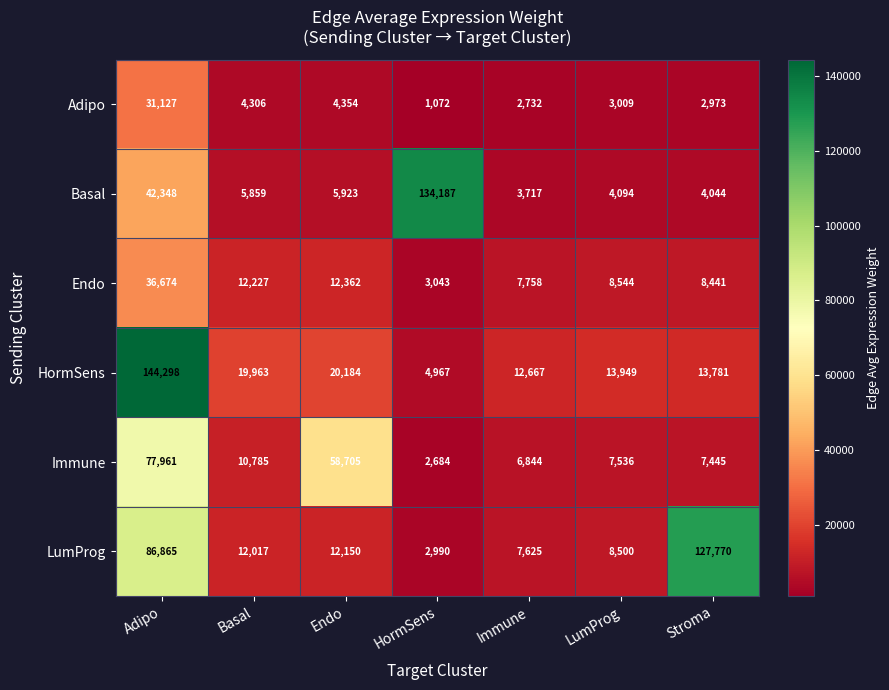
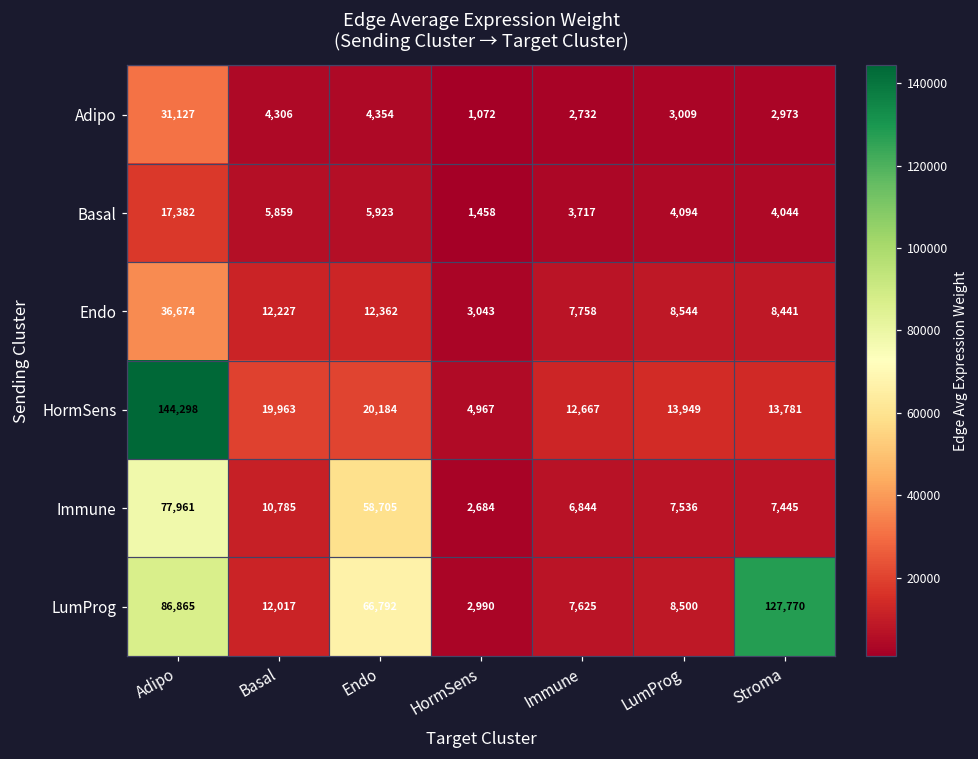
  {
    "Adipo": {
      "Adipo": "31,127",
      "Basal": "4,306",
      "Endo": "4,354",
      "HormSens": "1,072",
      "Immune": "2,732",
      "LumProg": "3,009",
      "Stroma": "2,973"
    },
    "Basal": {
-     "Adipo": "42,348",
+     "Adipo": "17,382",
      "Basal": "5,859",
      "Endo": "5,923",
-     "HormSens": "134,187",
+     "HormSens": "1,458",
      "Immune": "3,717",
      "LumProg": "4,094",
      "Stroma": "4,044"
    },
    "Endo": {
      "Adipo": "36,674",
      "Basal": "12,227",
      "Endo": "12,362",
      "HormSens": "3,043",
      "Immune": "7,758",
      "LumProg": "8,544",
      "Stroma": "8,441"
    },
    "HormSens": {
      "Adipo": "144,298",
      "Basal": "19,963",
      "Endo": "20,184",
      "HormSens": "4,967",
      "Immune": "12,667",
      "LumProg": "13,949",
      "Stroma": "13,781"
    },
    "Immune": {
      "Adipo": "77,961",
      "Basal": "10,785",
      "Endo": "58,705",
      "HormSens": "2,684",
      "Immune": "6,844",
      "LumProg": "7,536",
      "Stroma": "7,445"
    },
    "LumProg": {
      "Adipo": "86,865",
      "Basal": "12,017",
-     "Endo": "12,150",
+     "Endo": "66,792",
      "HormSens": "2,990",
      "Immune": "7,625",
      "LumProg": "8,500",
      "Stroma": "127,770"
    }
  }
